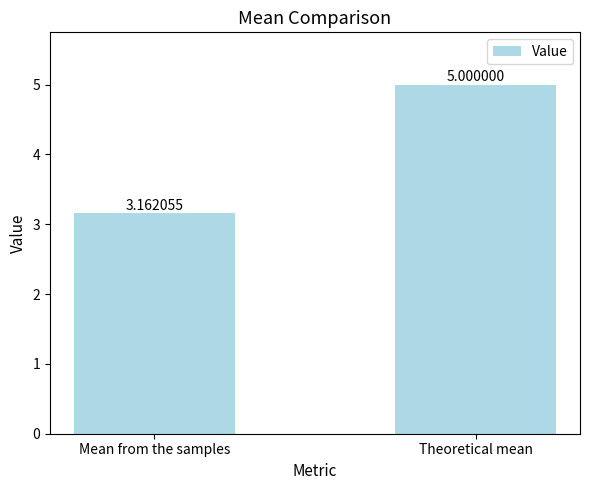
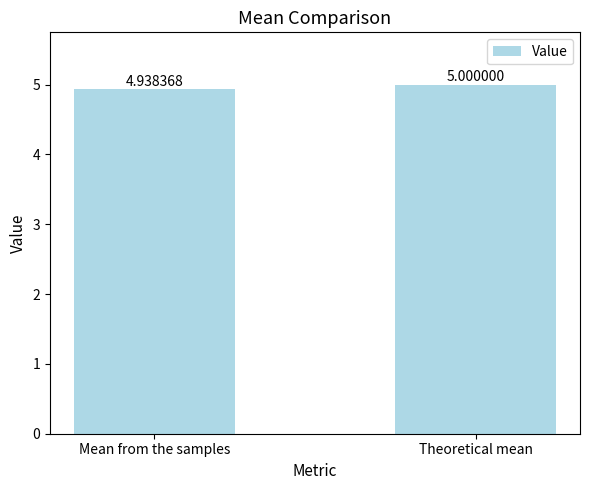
  {
-   "Mean from the samples": 3.162055,
+   "Mean from the samples": 4.938368,
    "Theoretical mean": 5.000000
  }
